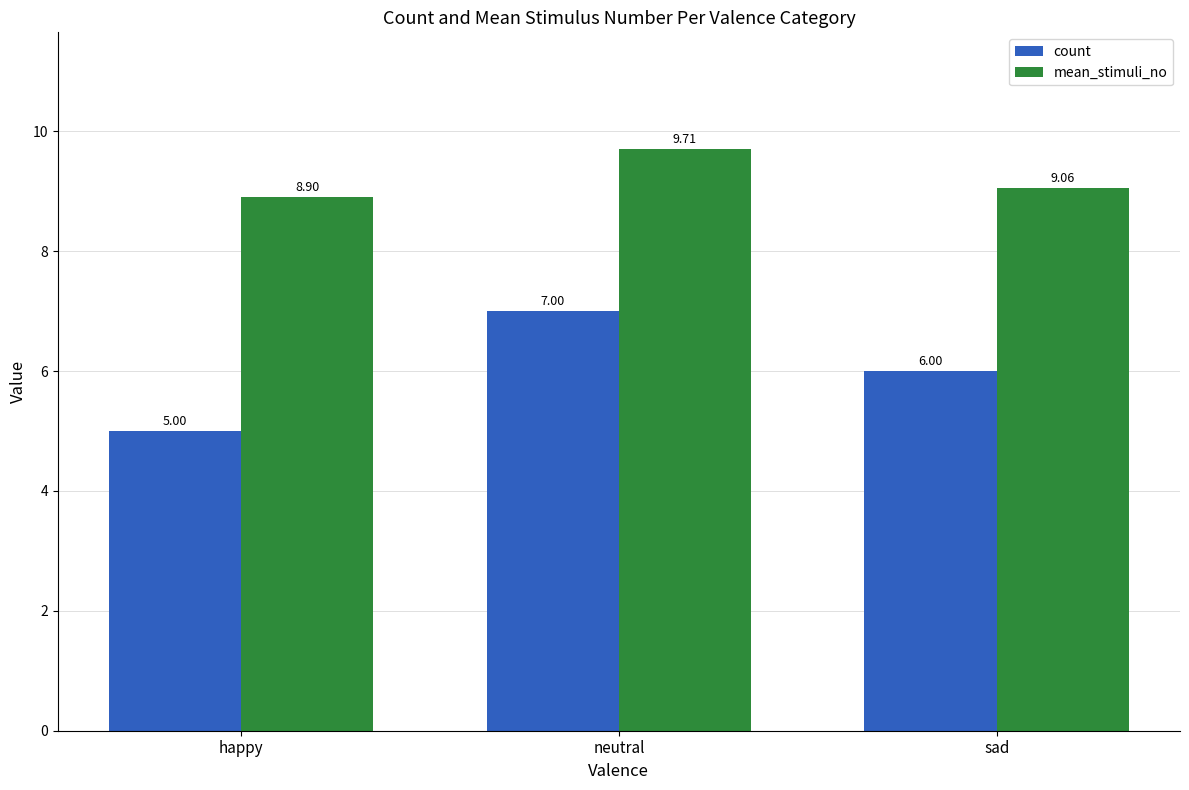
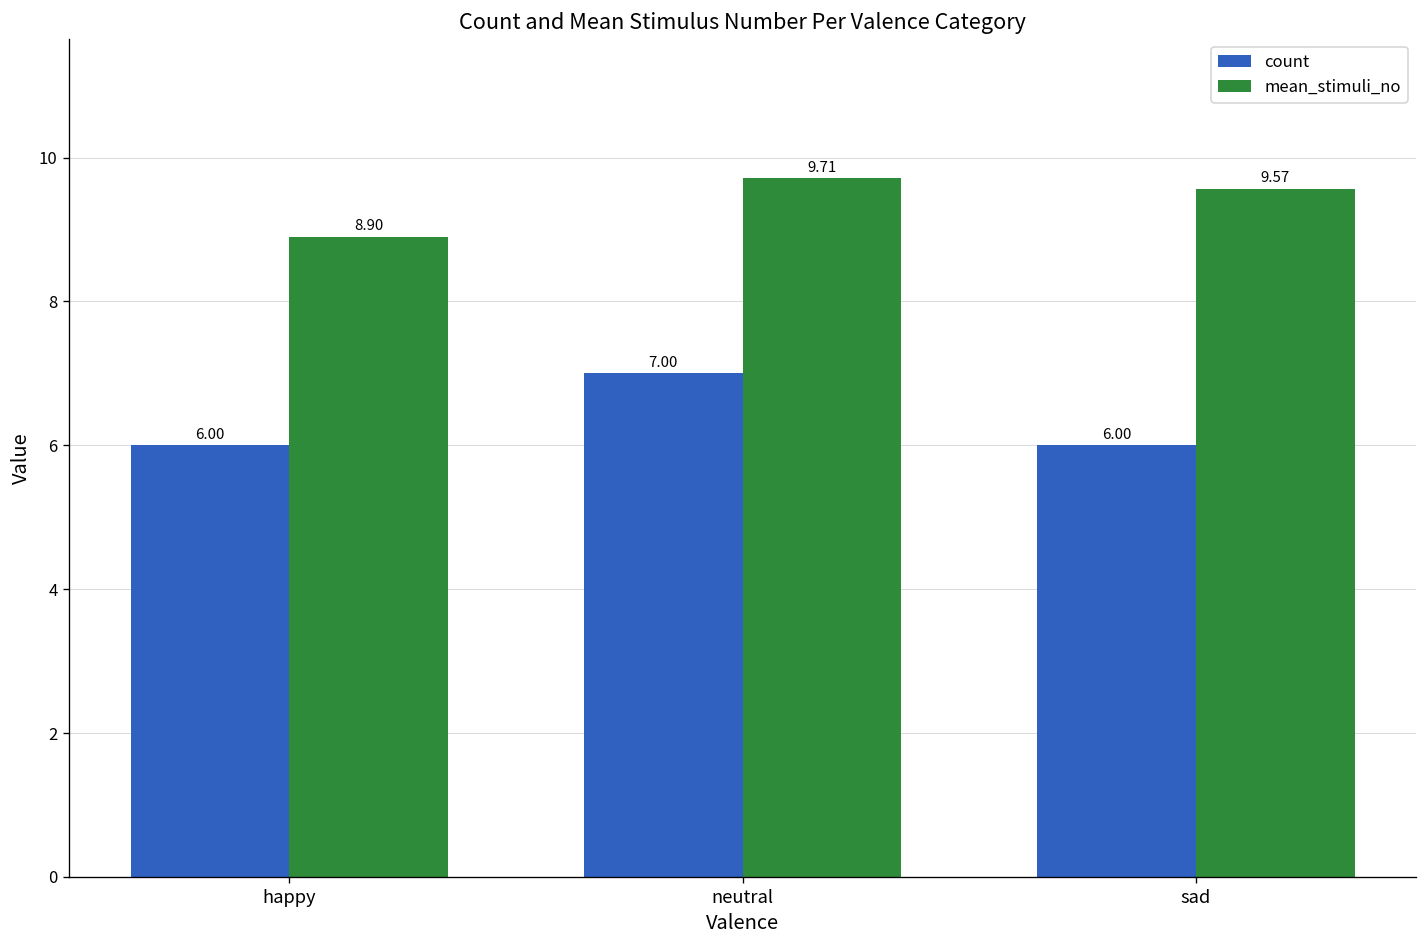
  {
    "count": {
-     "happy": 5.00,
+     "happy": 6.00,
      "neutral": 7.00,
      "sad": 6.00
    },
    "mean_stimuli_no": {
      "happy": 8.90,
      "neutral": 9.71,
-     "sad": 9.06
+     "sad": 9.57
    }
  }
